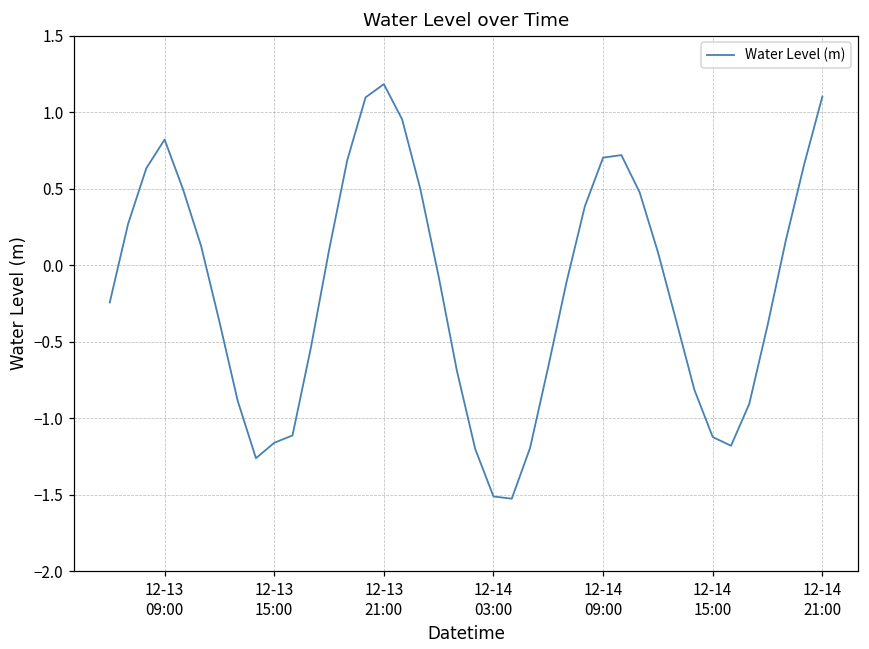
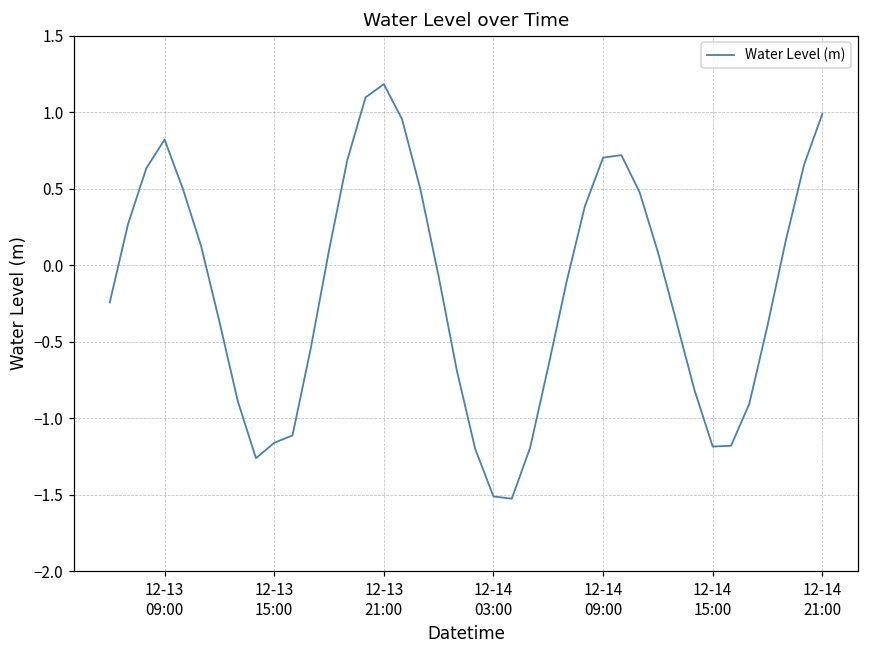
  {
    "12-13 09:00": 0.82,
    "12-13 15:00": -1.16,
    "12-13 21:00": 1.18,
    "12-14 03:00": -1.51,
    "12-14 09:00": 0.70,
-   "12-14 15:00": -1.12,
-   "12-14 21:00": 1.10
+   "12-14 15:00": -1.18,
+   "12-14 21:00": 0.99
  }
